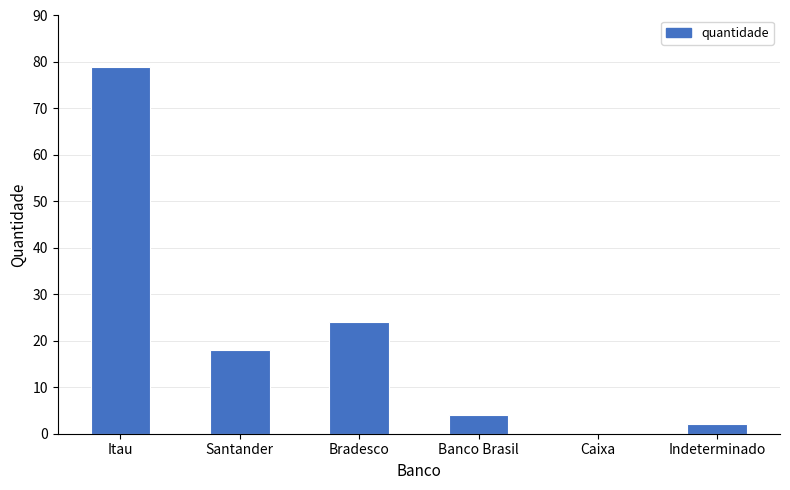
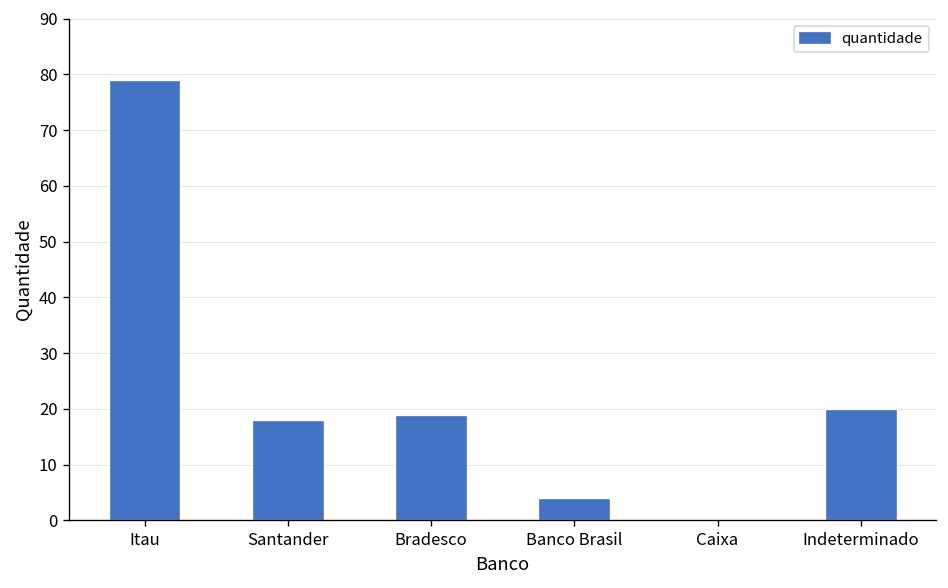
  {
    "Itau": 79,
    "Santander": 18,
-   "Bradesco": 24,
+   "Bradesco": 19,
    "Banco Brasil": 4,
    "Caixa": 0,
-   "Indeterminado": 2
+   "Indeterminado": 20
  }
